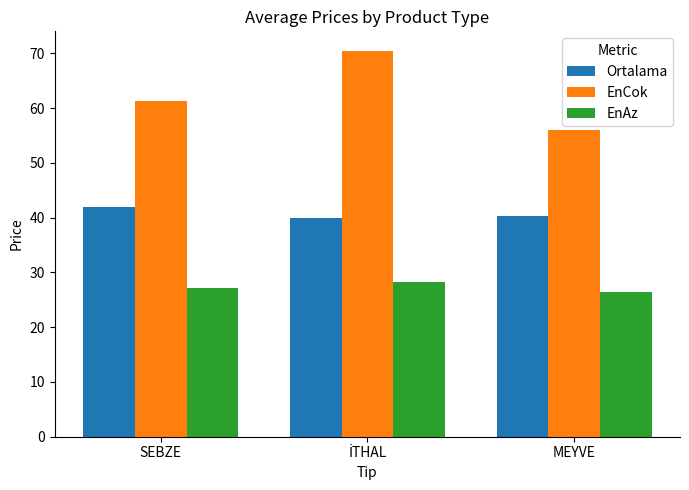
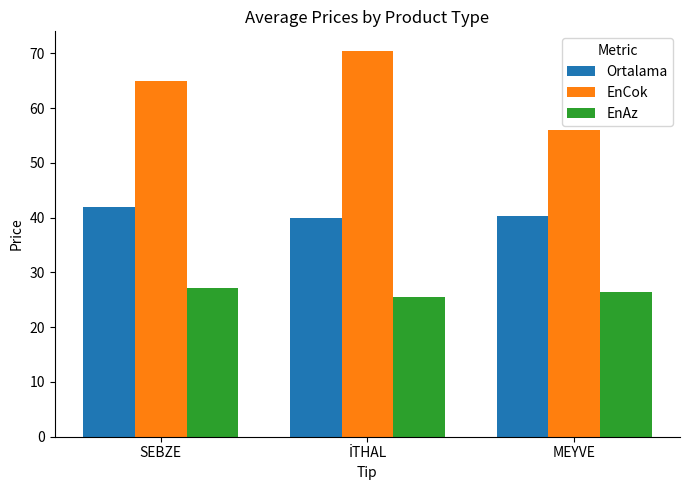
  {
    "Ortalama": {
      "SEBZE": 42,
      "İTHAL": 40,
      "MEYVE": 40
    },
    "EnCok": {
-     "SEBZE": 61,
+     "SEBZE": 65,
      "İTHAL": 71,
      "MEYVE": 56
    },
    "EnAz": {
      "SEBZE": 27,
-     "İTHAL": 28,
+     "İTHAL": 25,
      "MEYVE": 26
    }
  }
